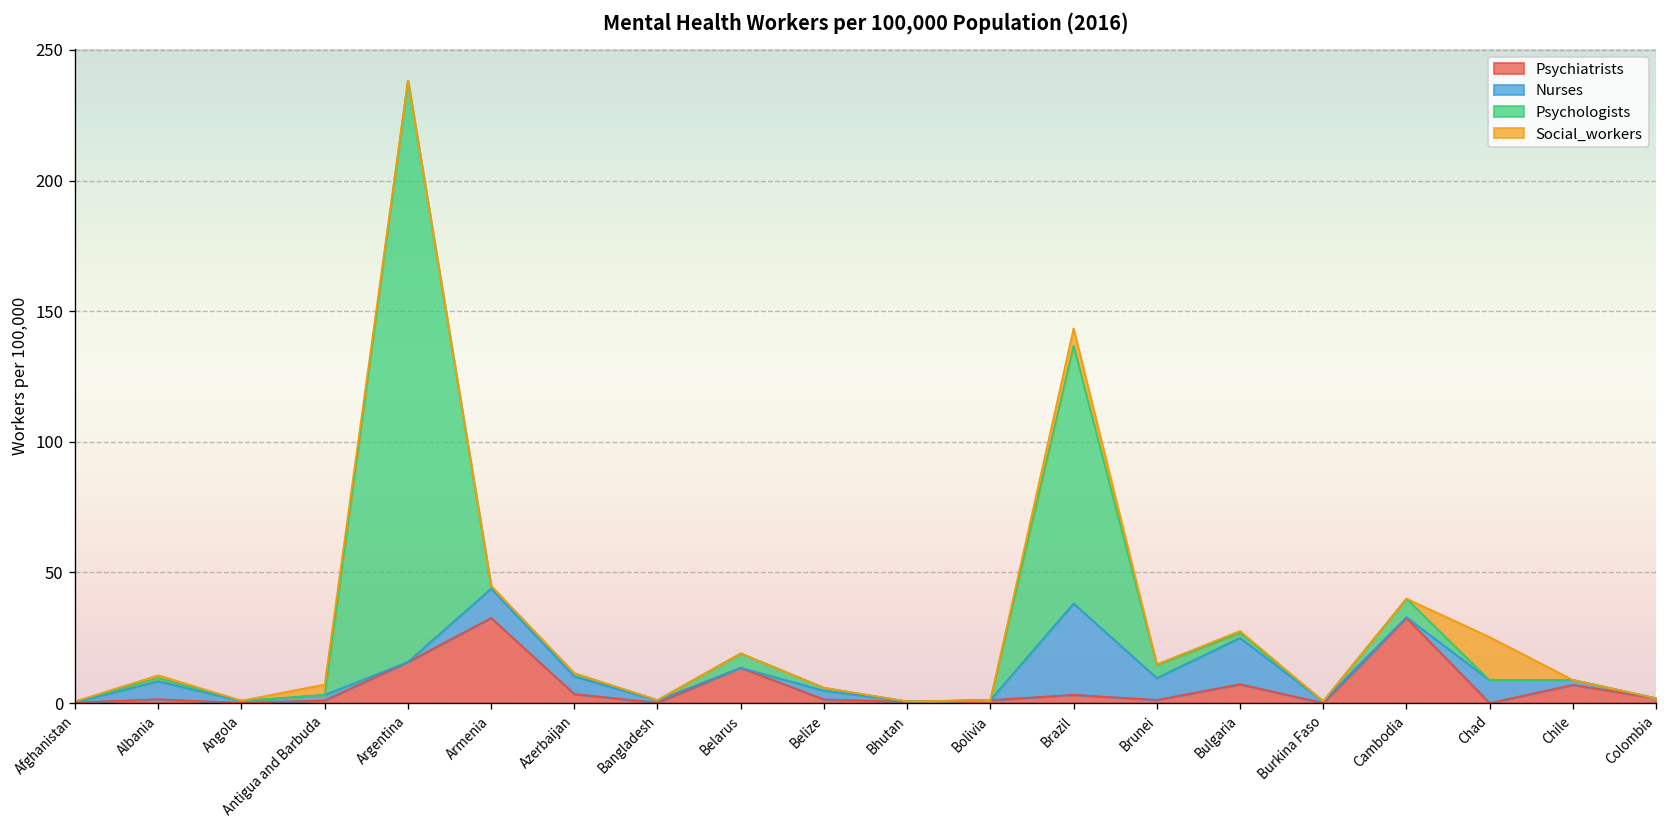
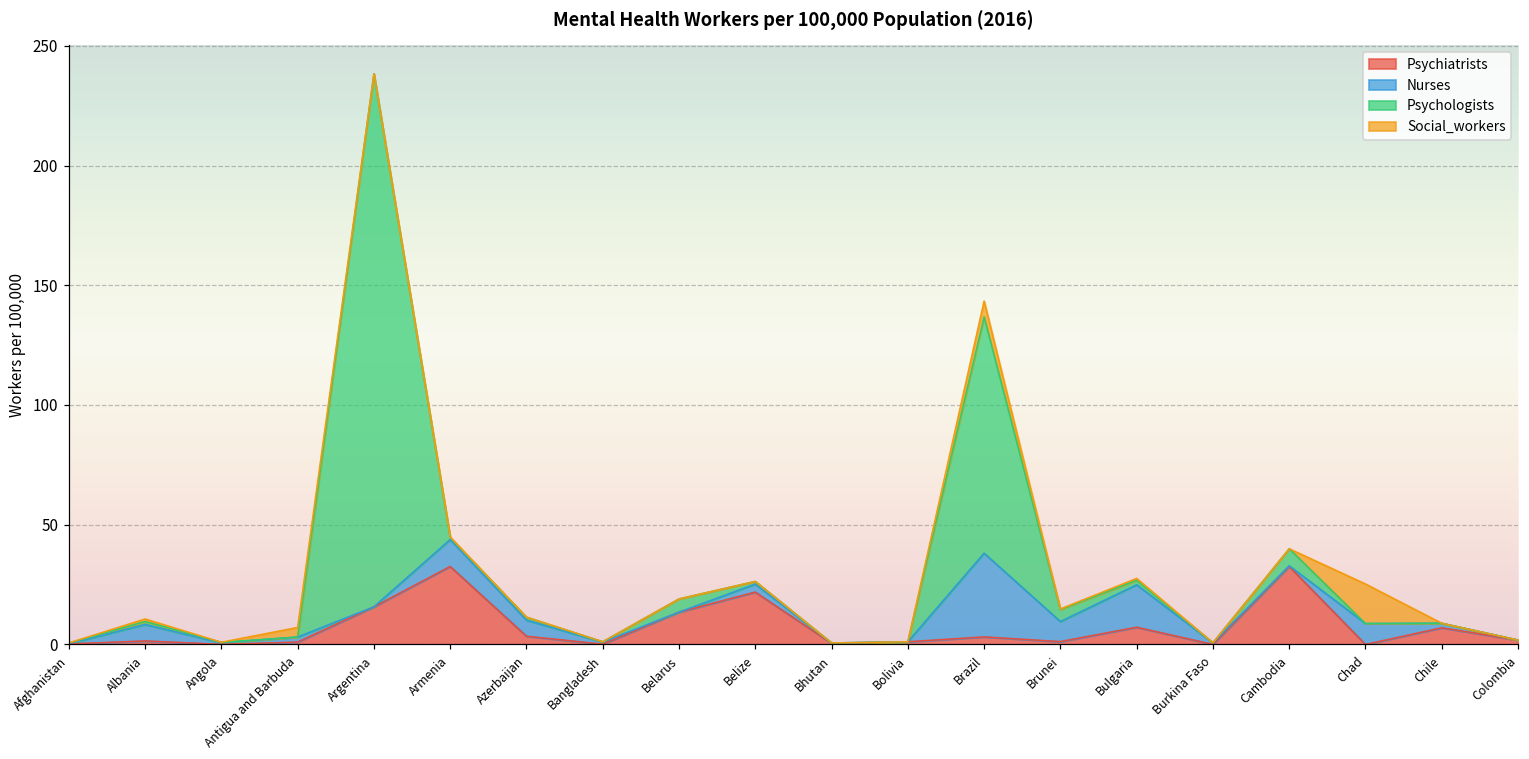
  {
    "Psychiatrists": {
      "Albania": 1,
      "Antigua and Barbuda": 1,
      "Armenia": 33,
      "Azerbaijan": 3,
-     "Belize": 1,
+     "Belize": 22,
      "Brazil": 3,
      "Brunei": 1,
      "Bulgaria": 7,
      "Chad": 0,
      "Chile": 7
    },
    "Nurses": {
      "Albania": 7,
      "Brazil": 35,
      "Brunei": 8,
      "Bulgaria": 18
    },
    "Psychologists": {
      "Brazil": 99
    },
    "Social_workers": {
      "Antigua and Barbuda": 4,
      "Brazil": 7,
      "Chad": 17
    }
  }
